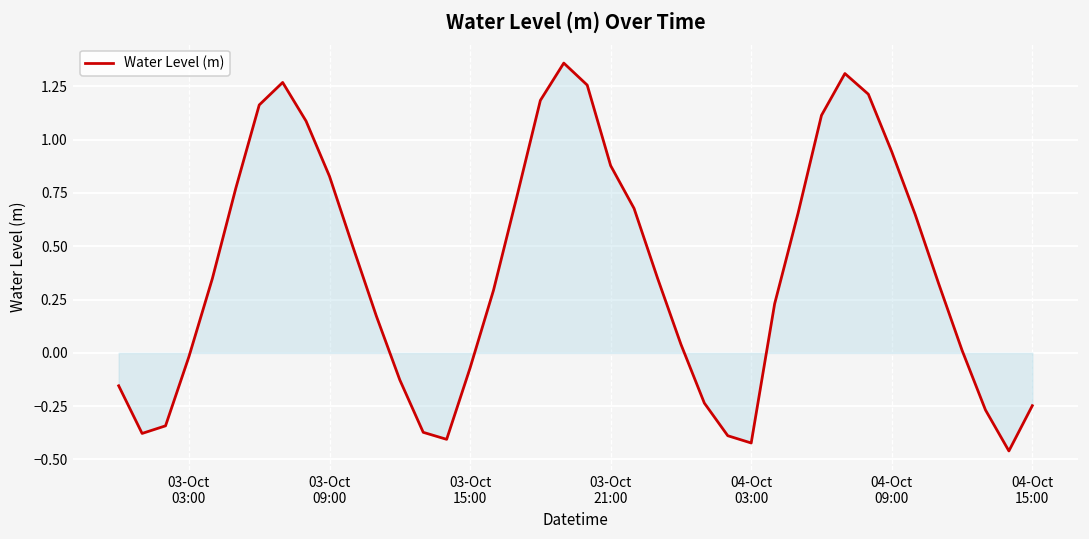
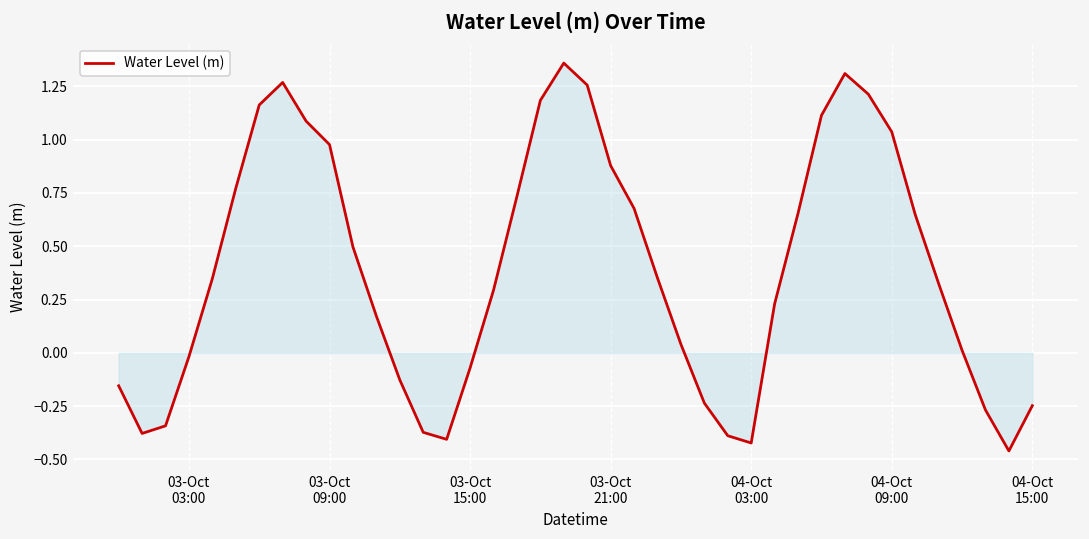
  {
    "Water Level (m)": {
      "03-Oct 03:00": -0.02,
-     "03-Oct 09:00": 0.83,
+     "03-Oct 09:00": 0.98,
      "03-Oct 15:00": -0.07,
      "04-Oct 03:00": -0.42,
-     "04-Oct 09:00": 0.94,
+     "04-Oct 09:00": 1.04,
      "04-Oct 15:00": -0.25
    }
  }
